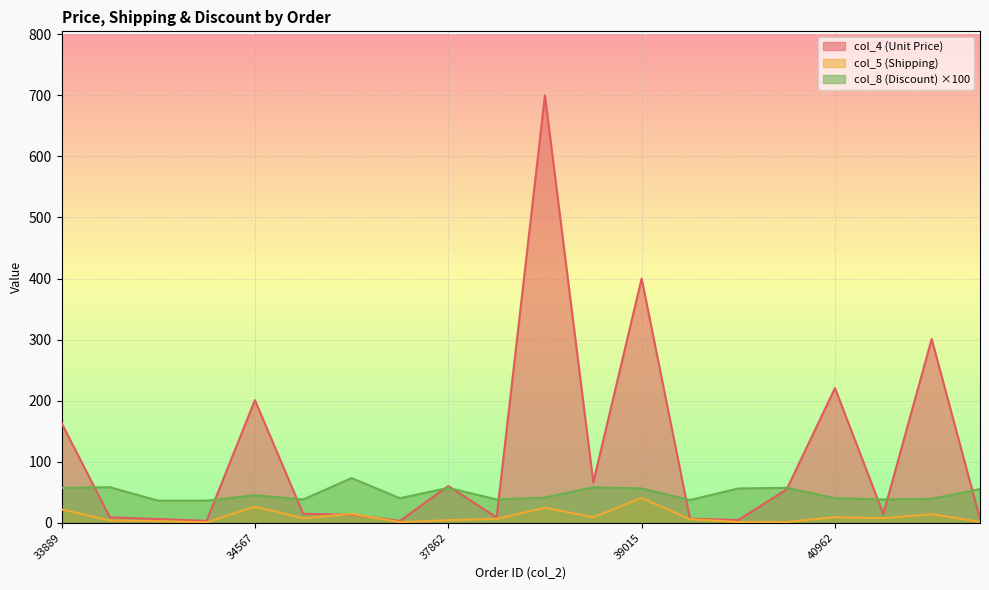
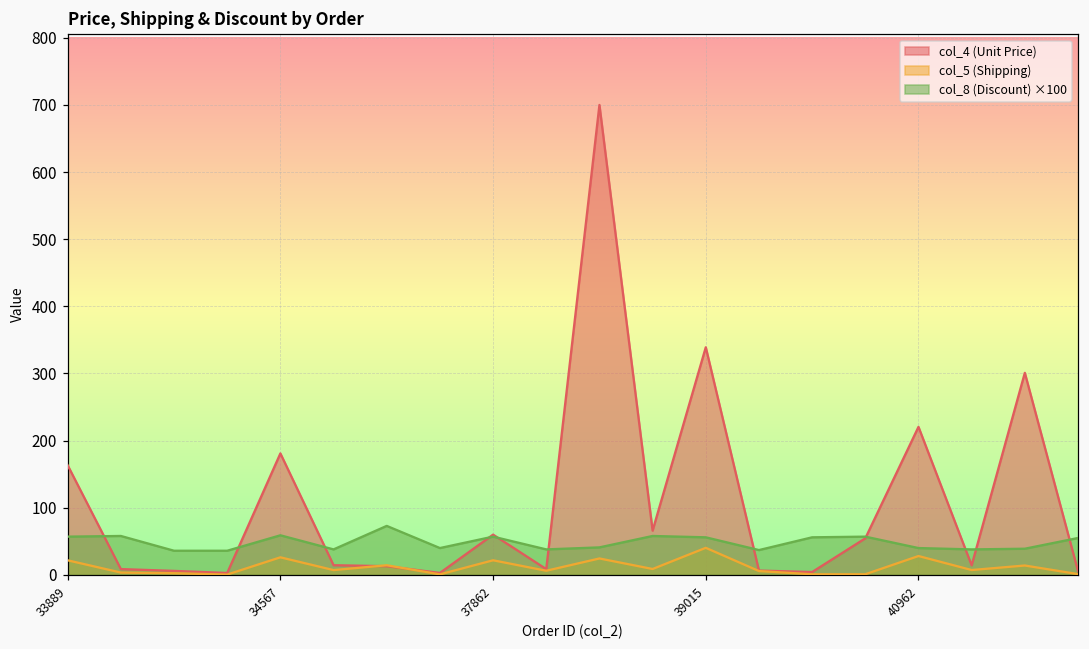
  {
    "col_4 (Unit Price)": {
      "33889": 160,
-     "34567": 200,
-     "39015": 400,
+     "34567": 180,
+     "39015": 340,
      "40962": 220
    },
    "col_5 (Shipping)": {
      "33889": 20,
      "34567": 30,
-     "37862": 0,
+     "37862": 20,
      "39015": 40,
-     "40962": 10
+     "40962": 30
    },
    "col_8 (Discount) ×100": {
      "33889": 60,
-     "34567": 50,
+     "34567": 60,
      "39015": 60,
      "40962": 40
    }
  }
